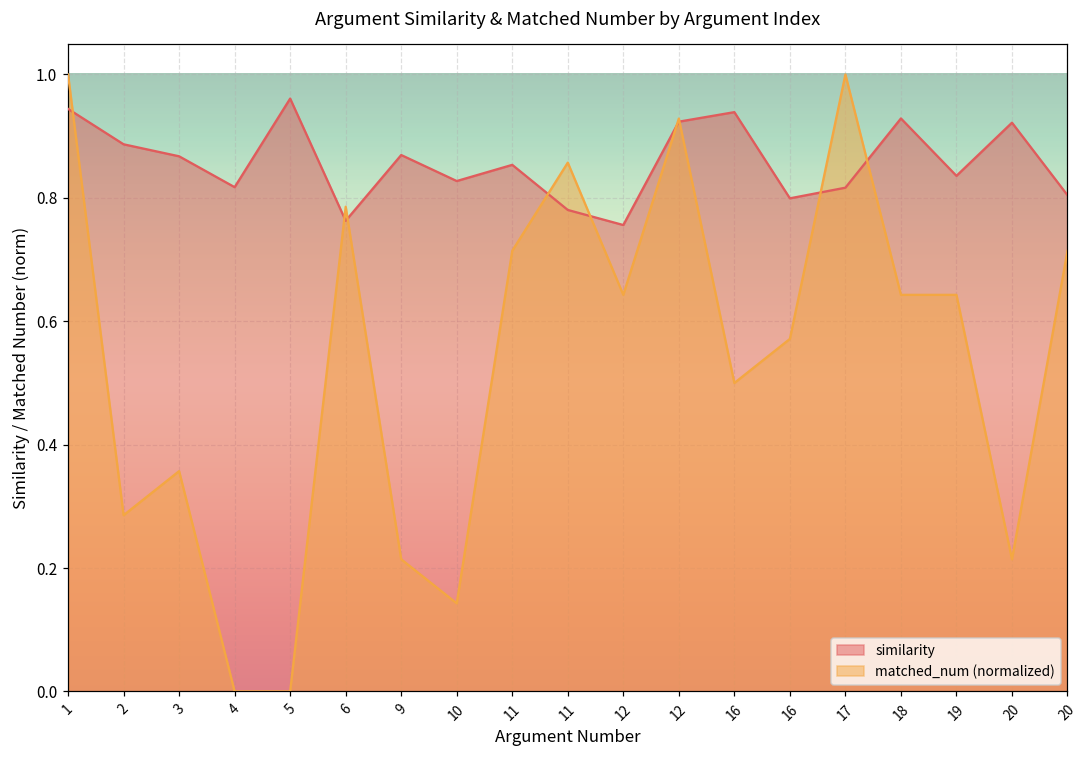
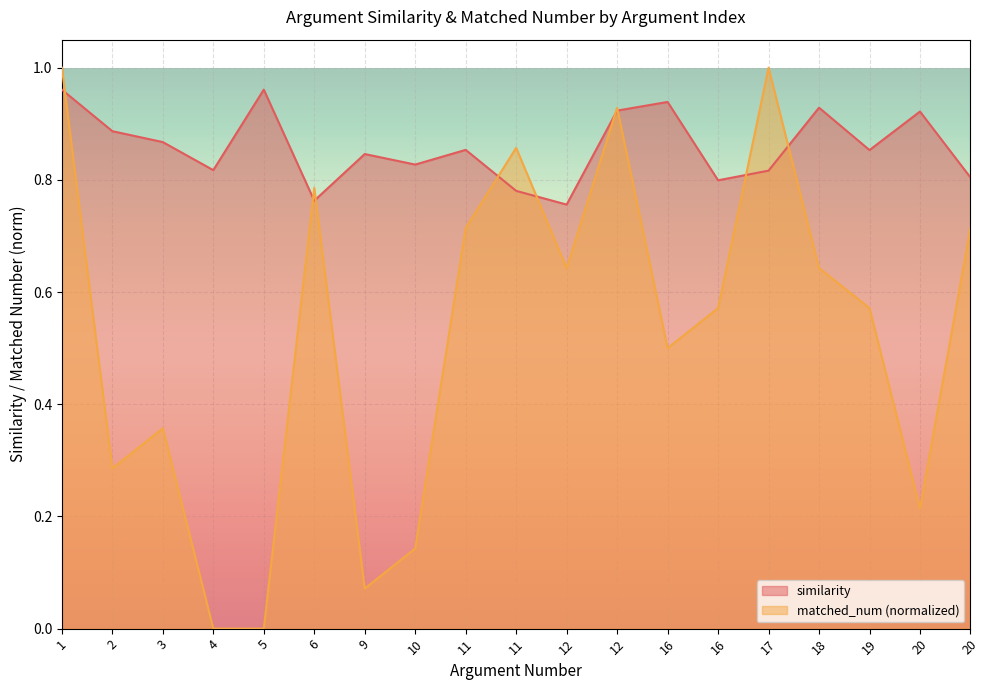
  {
    "similarity": {
-     "1": 0.94,
+     "1": 0.96,
      "2": 0.89,
      "3": 0.87,
      "4": 0.82,
      "5": 0.96,
      "6": 0.76,
-     "9": 0.87,
+     "9": 0.85,
      "10": 0.83,
      "17": 0.82,
      "18": 0.93,
-     "19": 0.84
+     "19": 0.85
    },
    "matched_num (normalized)": {
      "1": 1.00,
      "2": 0.29,
      "3": 0.36,
      "4": 0.00,
      "5": 0.00,
      "6": 0.79,
-     "9": 0.21,
+     "9": 0.07,
      "10": 0.14,
      "17": 1.00,
      "18": 0.64,
-     "19": 0.64
+     "19": 0.57
    }
  }
